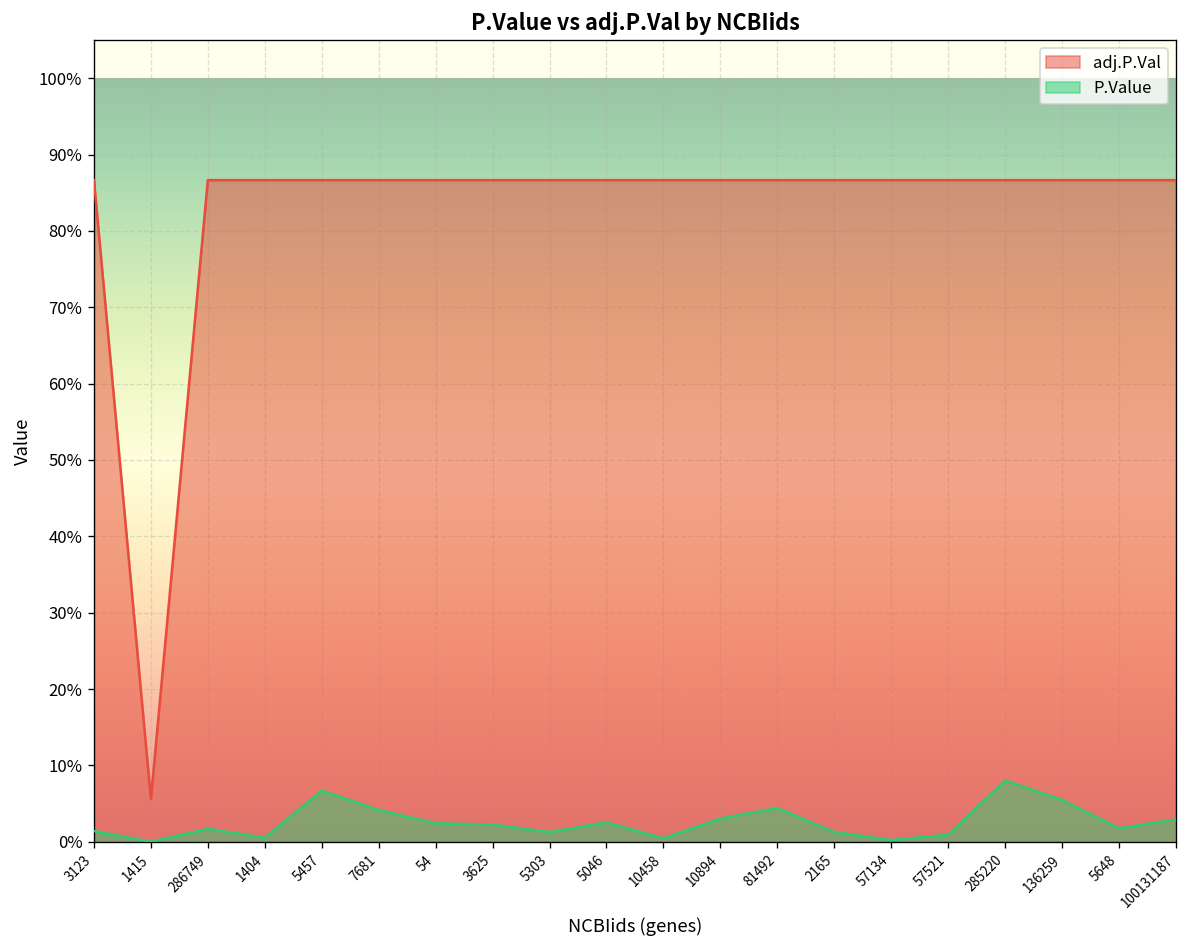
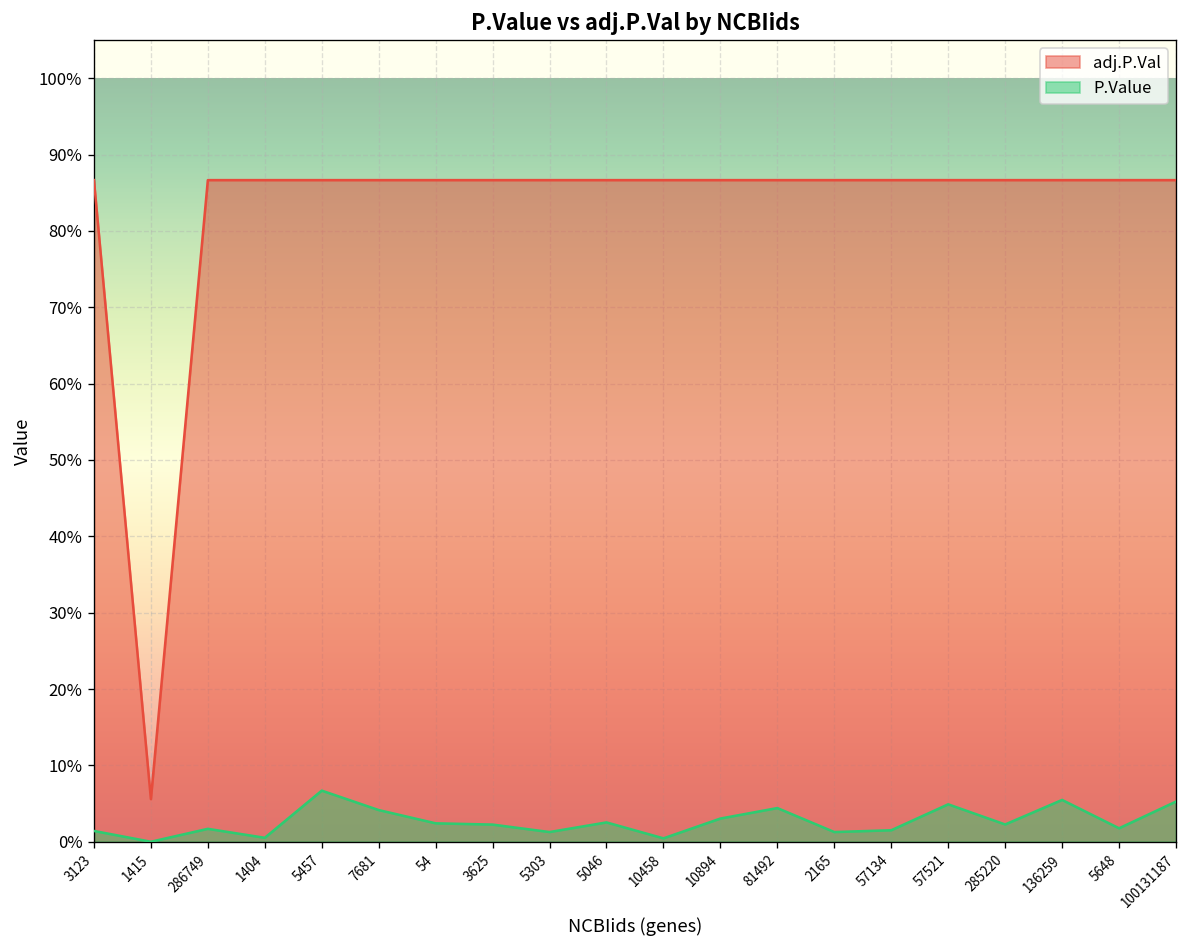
  {
    "adj.P.Val": {
      "3123": "87%",
      "1415": "6%",
      "286749": "87%",
      "1404": "87%",
      "5457": "87%",
      "7681": "87%",
      "54": "87%",
      "3625": "87%",
      "5303": "87%",
      "5046": "87%",
      "10458": "87%",
      "10894": "87%",
      "81492": "87%",
      "2165": "87%",
      "57134": "87%",
      "57521": "87%",
      "285220": "87%",
      "136259": "87%",
      "5648": "87%",
      "100131187": "87%"
    },
    "P.Value": {
      "3123": "1%",
      "1415": "0%",
      "286749": "2%",
      "1404": "1%",
      "5457": "7%",
      "7681": "4%",
      "54": "2%",
      "3625": "2%",
      "5303": "1%",
      "5046": "3%",
      "10458": "0%",
      "10894": "3%",
      "81492": "4%",
      "2165": "1%",
-     "57134": "0%",
-     "57521": "1%",
-     "285220": "8%",
+     "57134": "2%",
+     "57521": "5%",
+     "285220": "2%",
      "136259": "5%",
      "5648": "2%",
-     "100131187": "3%"
+     "100131187": "5%"
    }
  }
